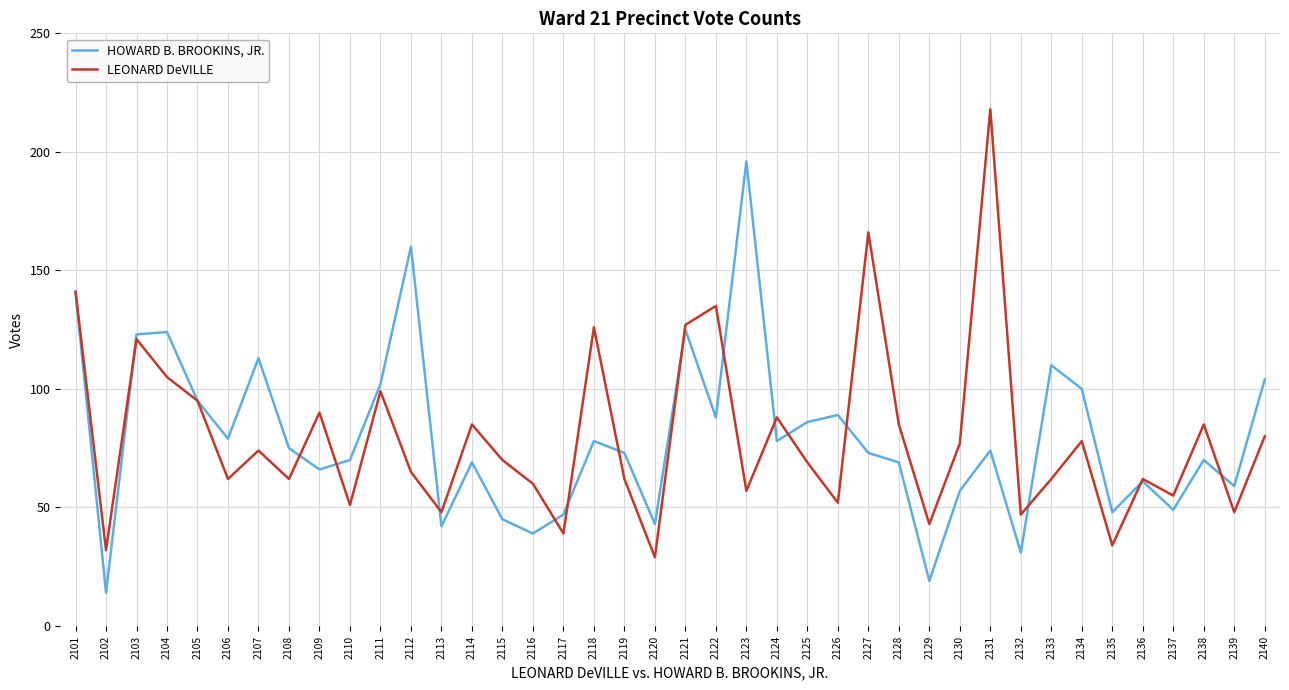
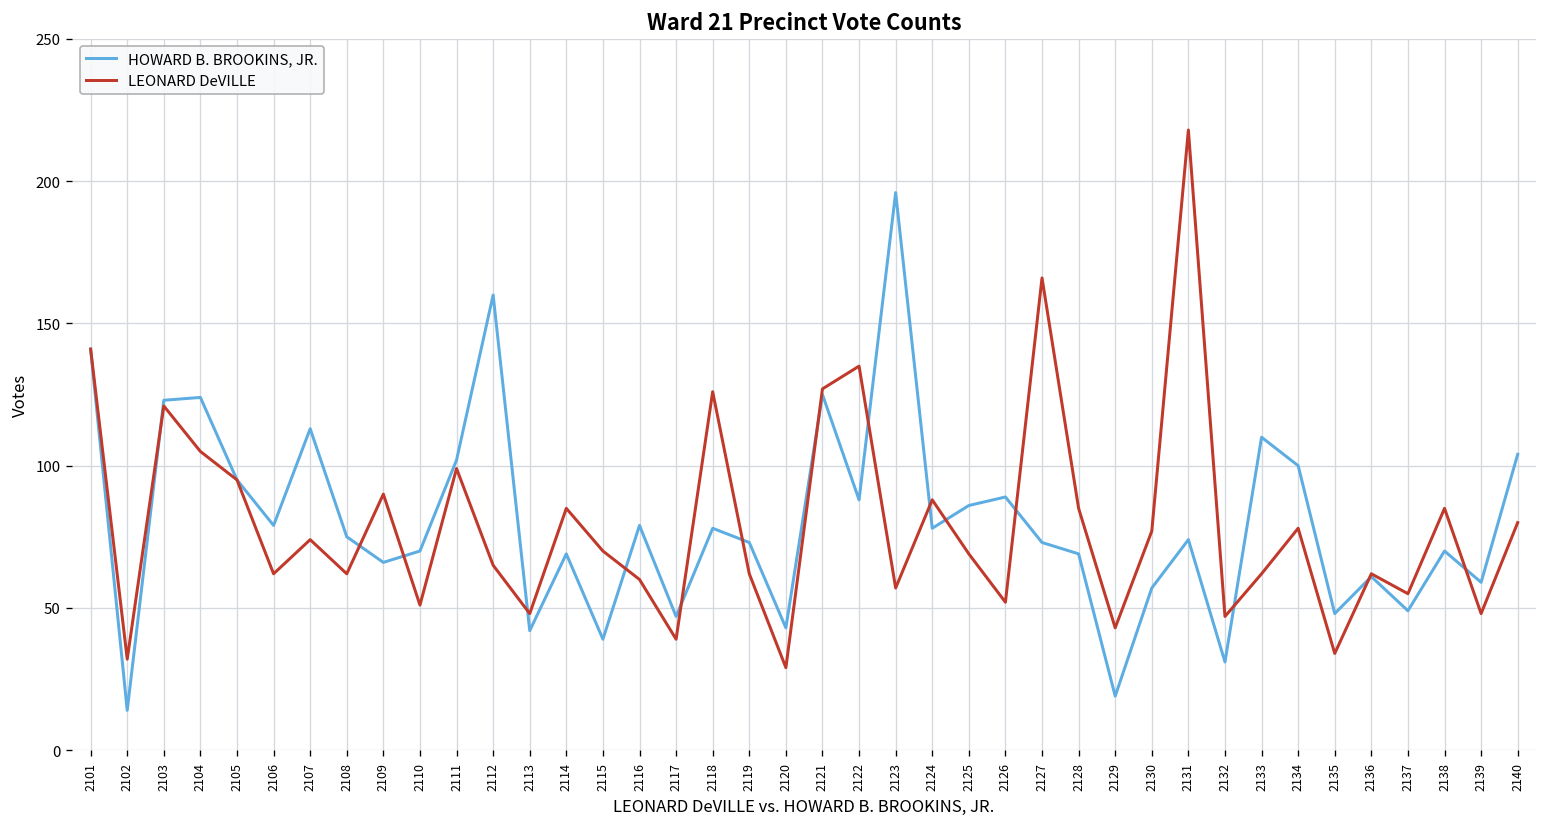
  {
    "HOWARD B. BROOKINS, JR.": {
      "2102": 14,
      "2103": 123,
      "2104": 124,
      "2106": 79,
      "2107": 113,
      "2108": 75,
      "2109": 66,
      "2110": 70,
      "2111": 102,
      "2112": 160,
      "2113": 42,
      "2114": 69,
-     "2115": 45,
-     "2116": 39,
+     "2115": 39,
+     "2116": 79,
      "2117": 47,
      "2118": 78,
      "2119": 73,
      "2120": 43,
      "2121": 125,
      "2122": 88,
      "2123": 196,
      "2124": 78,
      "2125": 86,
      "2126": 89,
      "2127": 73,
      "2128": 69,
      "2129": 19,
      "2130": 57,
      "2131": 74,
      "2132": 31,
      "2133": 110,
      "2134": 100,
      "2135": 48,
      "2137": 49,
      "2138": 70,
      "2139": 59,
      "2140": 104
    },
    "LEONARD DeVILLE": {
      "2102": 32,
      "2103": 121,
      "2104": 105,
      "2106": 62,
      "2107": 74,
      "2108": 62,
      "2109": 90,
      "2110": 51,
      "2111": 99,
      "2112": 65,
      "2113": 48,
      "2114": 85,
      "2115": 70,
      "2116": 60,
      "2117": 39,
      "2118": 126,
      "2119": 62,
      "2120": 29,
      "2121": 127,
      "2122": 135,
      "2123": 57,
      "2124": 88,
      "2125": 69,
      "2126": 52,
      "2127": 166,
      "2128": 85,
      "2129": 43,
      "2130": 77,
      "2131": 218,
      "2132": 47,
      "2133": 62,
      "2134": 78,
      "2135": 34,
      "2137": 55,
      "2138": 85,
      "2139": 48,
      "2140": 80
    }
  }
